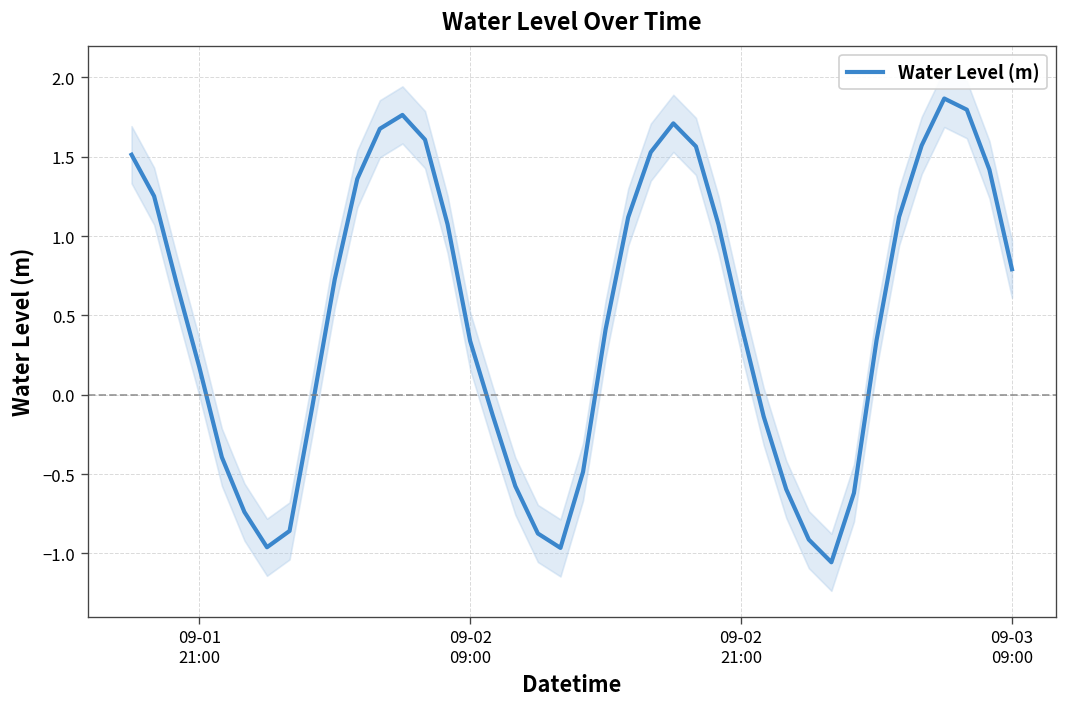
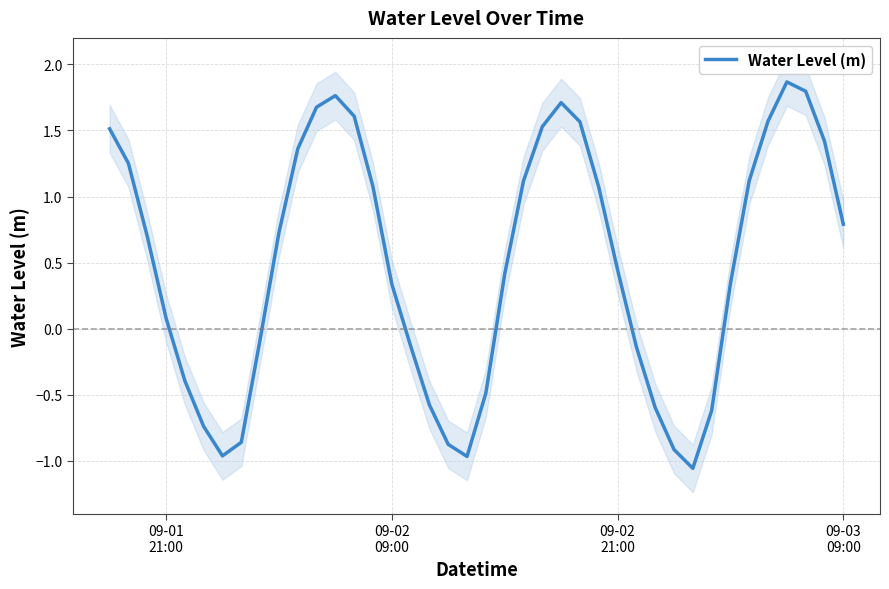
  {
    "Water Level (m)": {
-     "09-01 21:00": 0.17,
+     "09-01 21:00": 0.08,
      "09-02 09:00": 0.34,
      "09-02 21:00": 0.45,
      "09-03 09:00": 0.79
    }
  }
